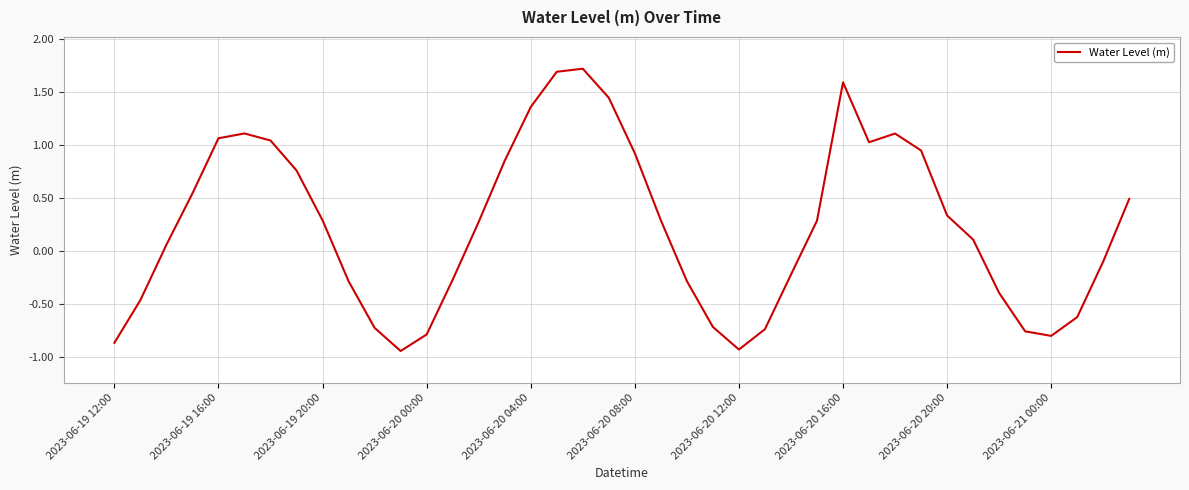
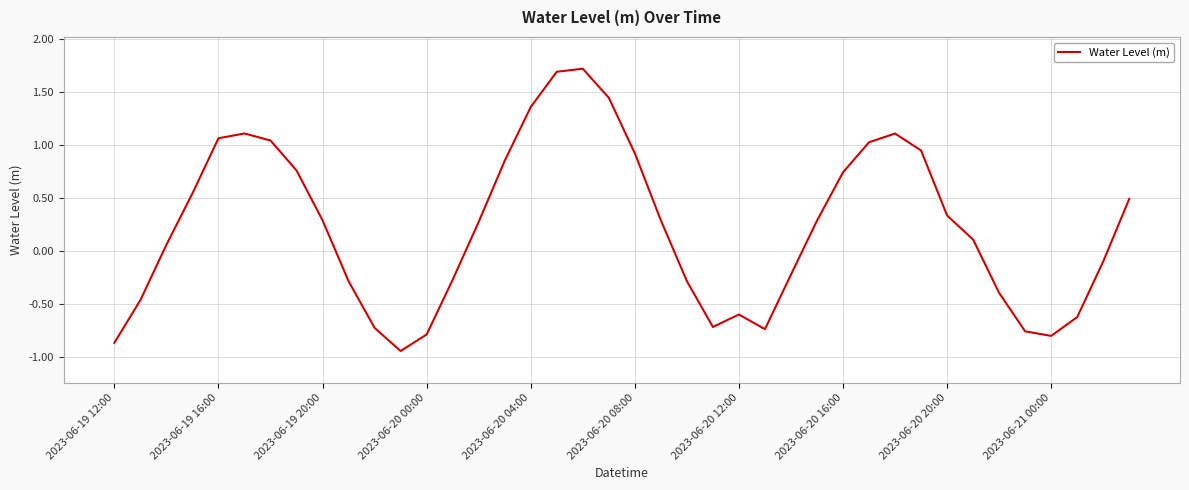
  {
    "2023-06-19 12:00": -0.87,
    "2023-06-19 16:00": 1.06,
    "2023-06-19 20:00": 0.29,
    "2023-06-20 00:00": -0.79,
    "2023-06-20 04:00": 1.36,
    "2023-06-20 08:00": 0.92,
-   "2023-06-20 12:00": -0.93,
-   "2023-06-20 16:00": 1.59,
+   "2023-06-20 12:00": -0.60,
+   "2023-06-20 16:00": 0.74,
    "2023-06-20 20:00": 0.33,
    "2023-06-21 00:00": -0.80
  }
